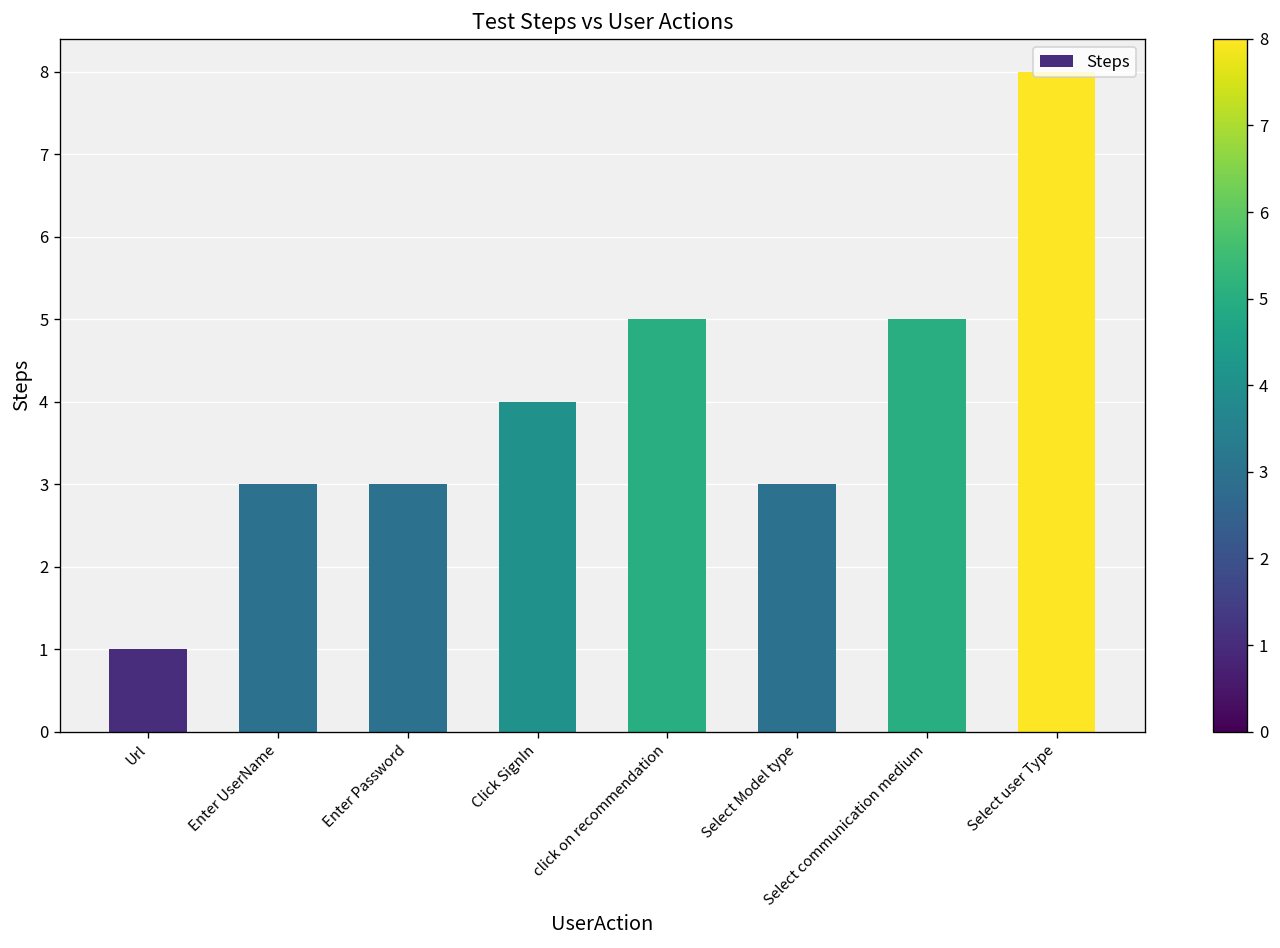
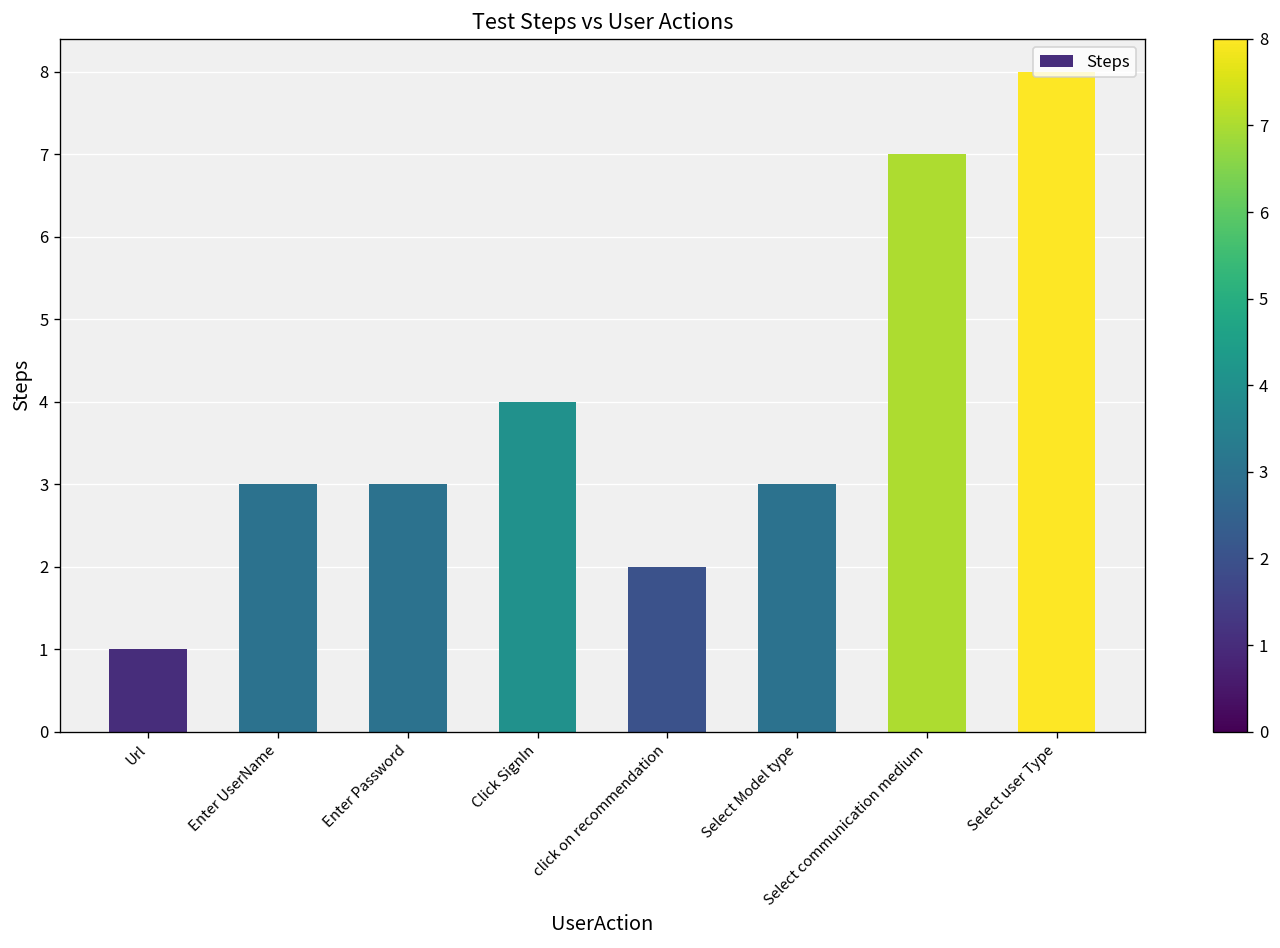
  {
    "Url": 1,
    "Enter UserName": 3,
    "Enter Password": 3,
    "Click SignIn": 4,
-   "click on recommendation": 5,
+   "click on recommendation": 2,
    "Select Model type": 3,
-   "Select communication medium": 5
+   "Select communication medium": 7
  }
